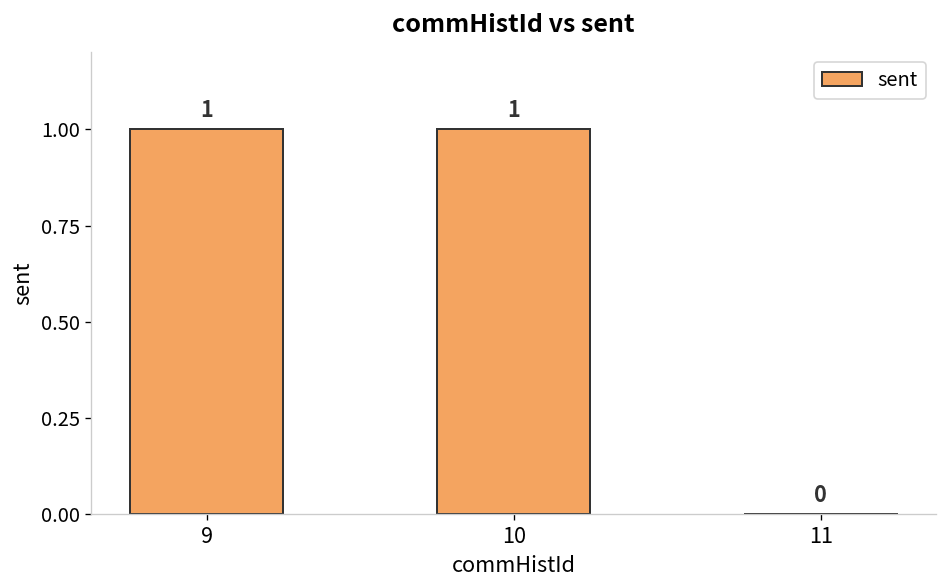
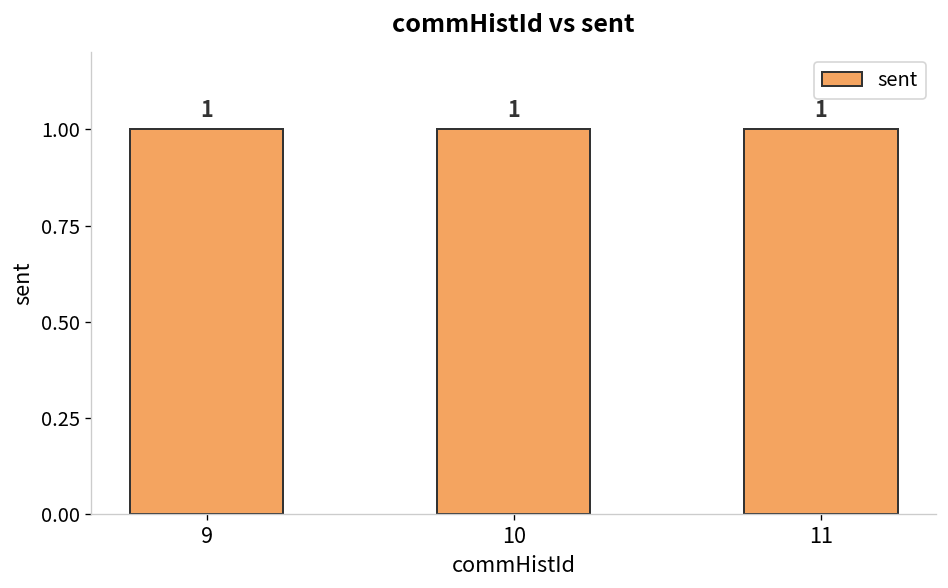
  {
    "9": 1,
    "10": 1,
-   "11": 0
+   "11": 1
  }
